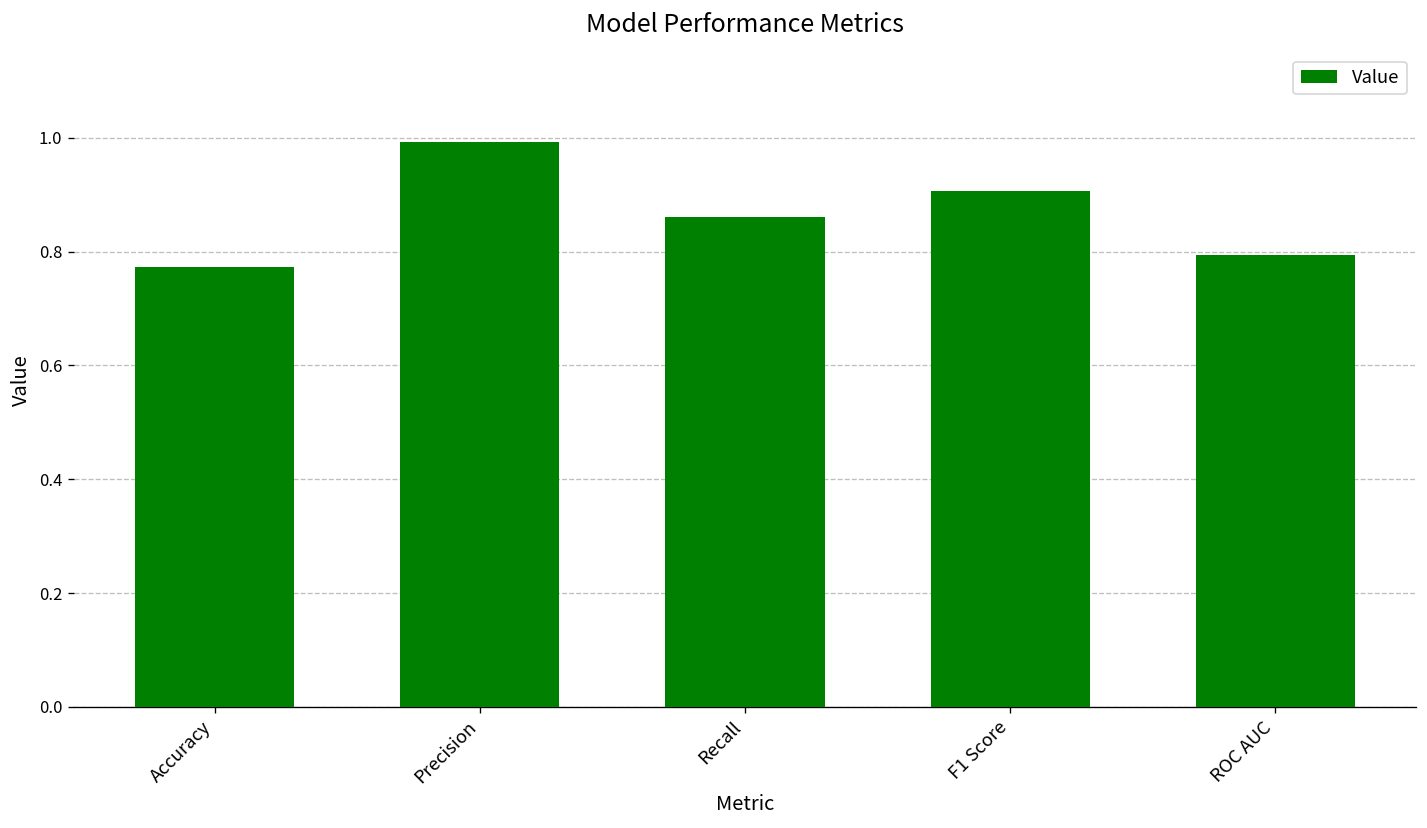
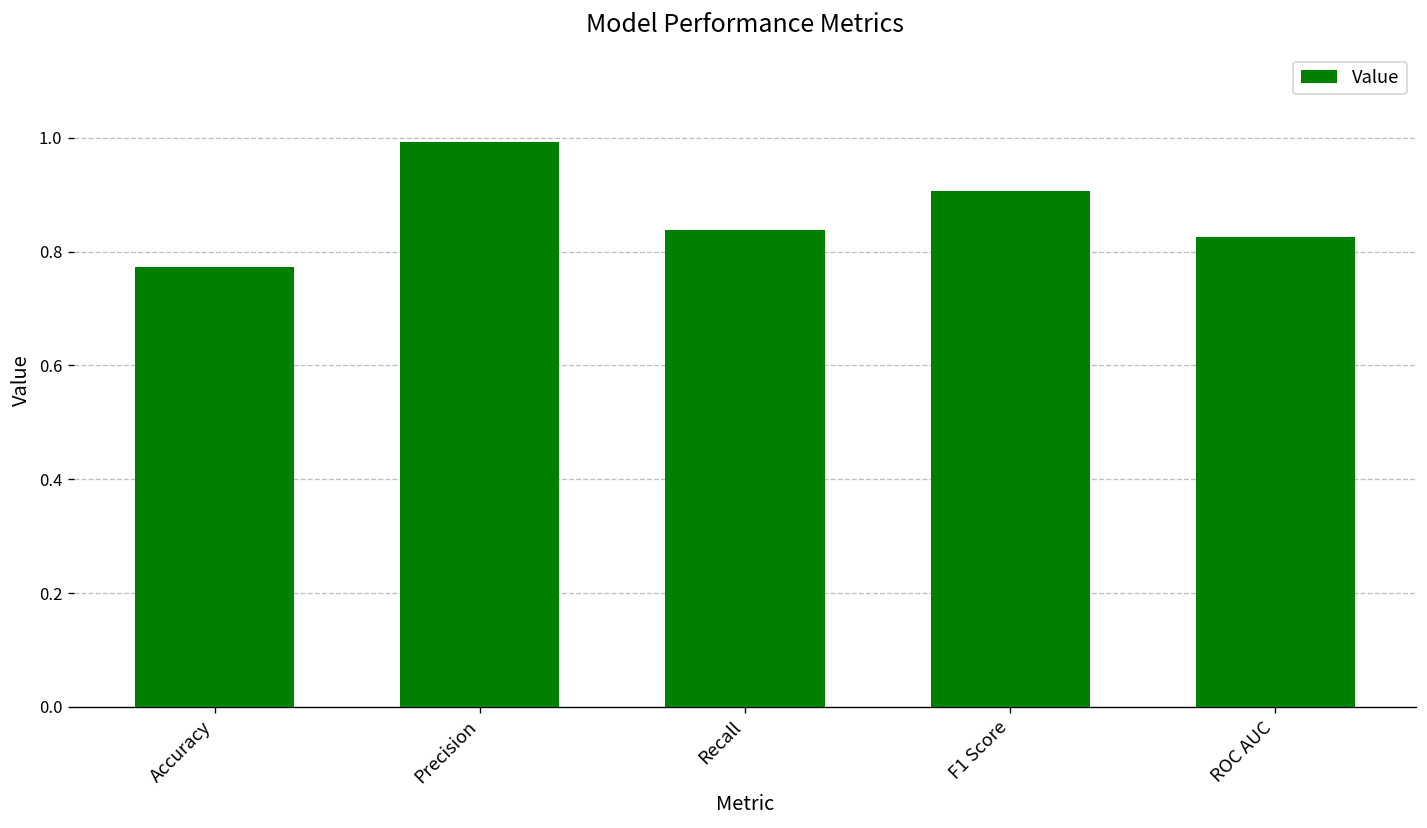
  {
    "Accuracy": 0.77,
    "Precision": 0.99,
-   "Recall": 0.86,
+   "Recall": 0.84,
    "F1 Score": 0.91,
-   "ROC AUC": 0.79
+   "ROC AUC": 0.83
  }
